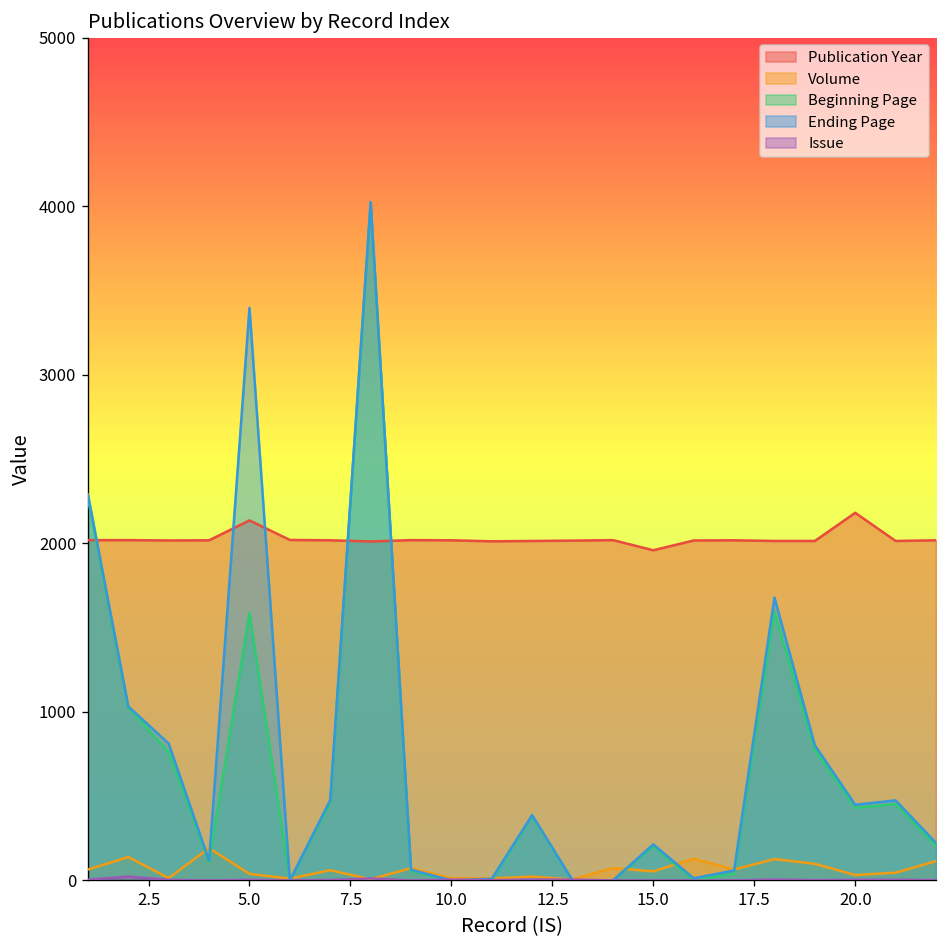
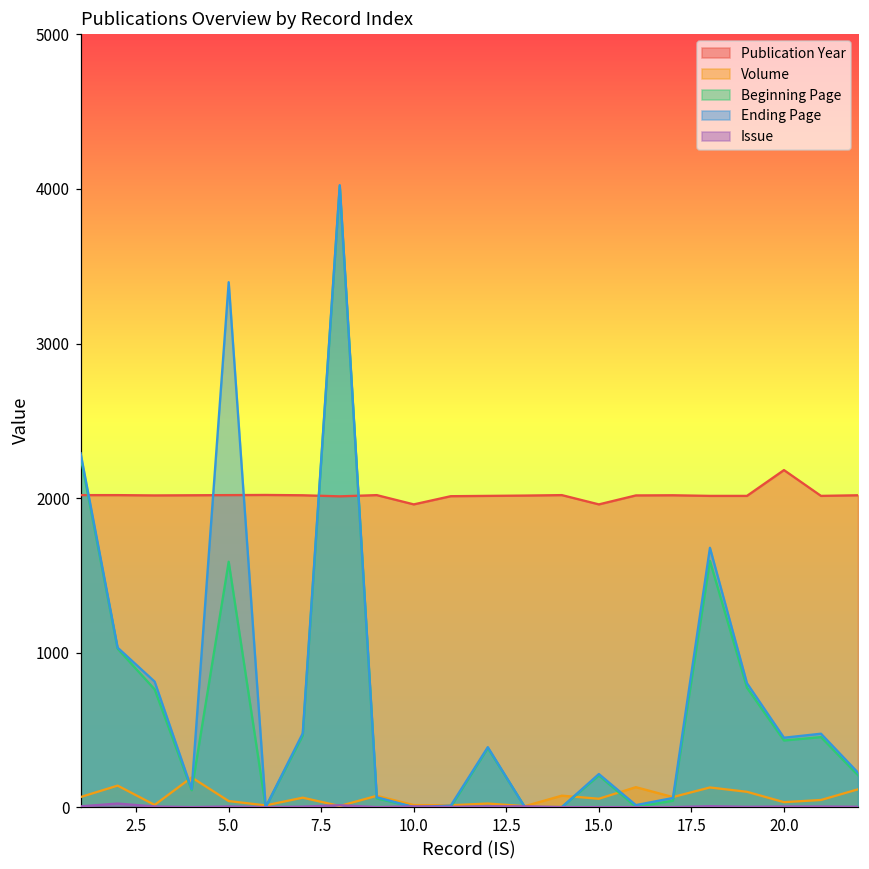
  {
    "Publication Year": {
-     "5.0": 2140,
-     "10.0": 2020,
+     "5.0": 2020,
+     "10.0": 1960,
      "15.0": 1960,
      "20.0": 2180
    },
    "Volume": {
      "5.0": 40,
      "15.0": 50,
      "20.0": 30
    },
    "Beginning Page": {
      "5.0": 1590,
      "20.0": 430
    },
    "Ending Page": {
      "5.0": 3400,
      "20.0": 450
    },
    "Issue": {
      "5.0": 0,
      "15.0": 0,
      "20.0": 0
    }
  }
